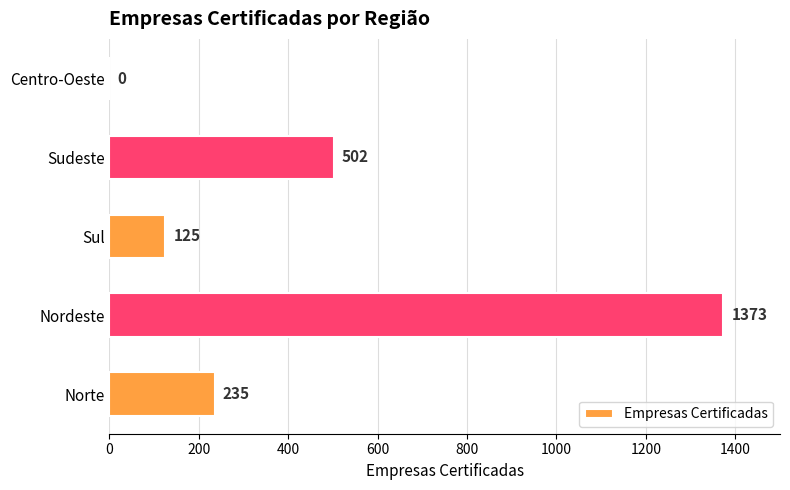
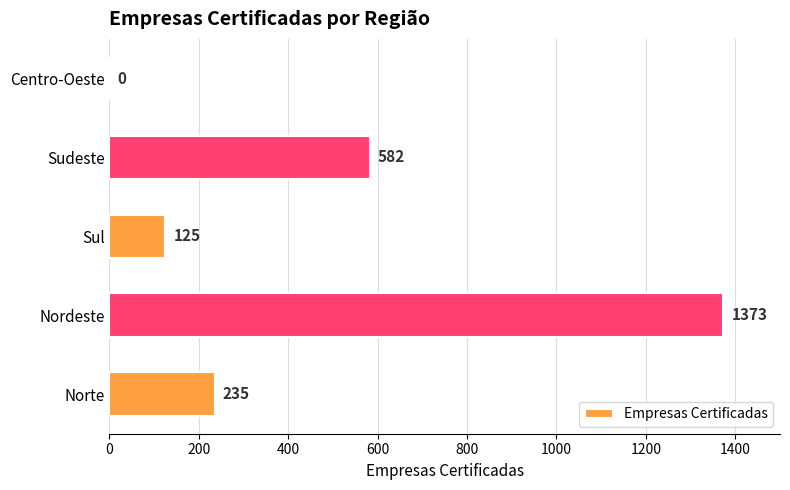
  {
    "Centro-Oeste": 0,
-   "Sudeste": 502,
+   "Sudeste": 582,
    "Sul": 125,
    "Nordeste": 1373,
    "Norte": 235
  }
